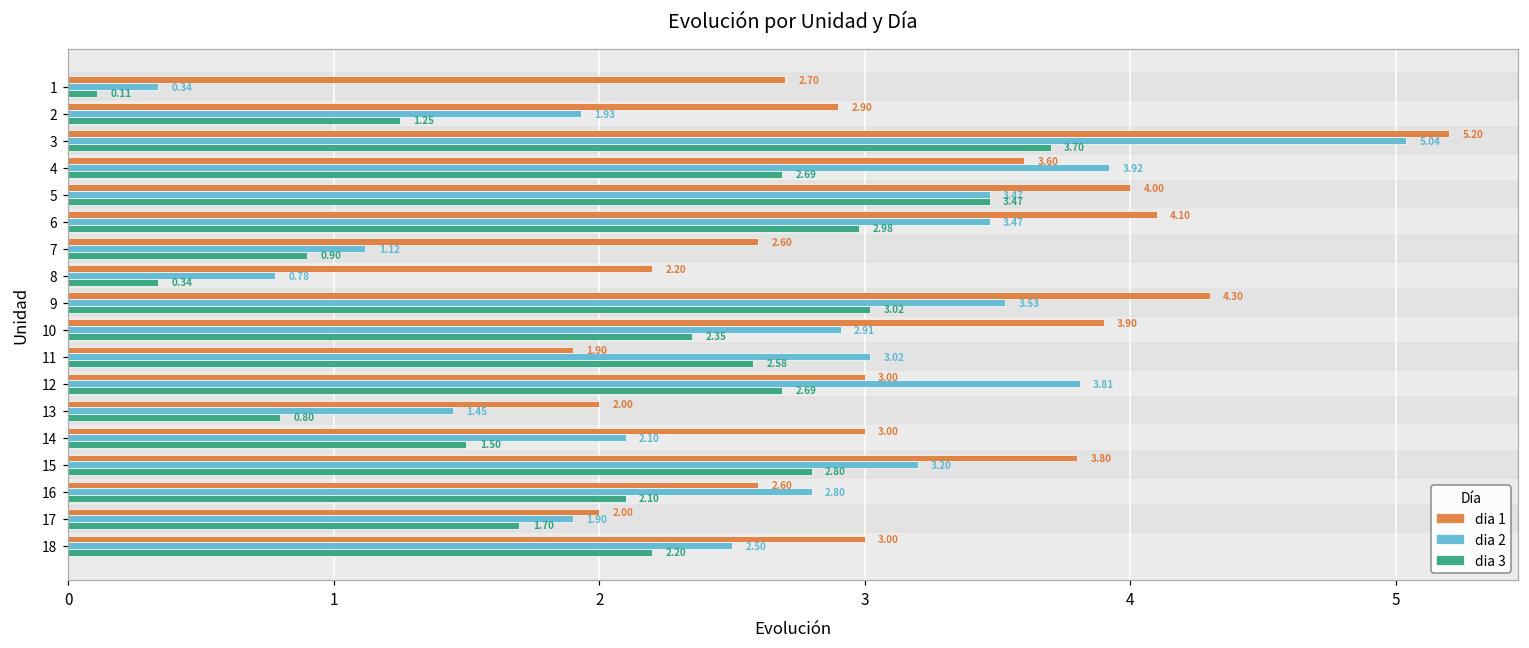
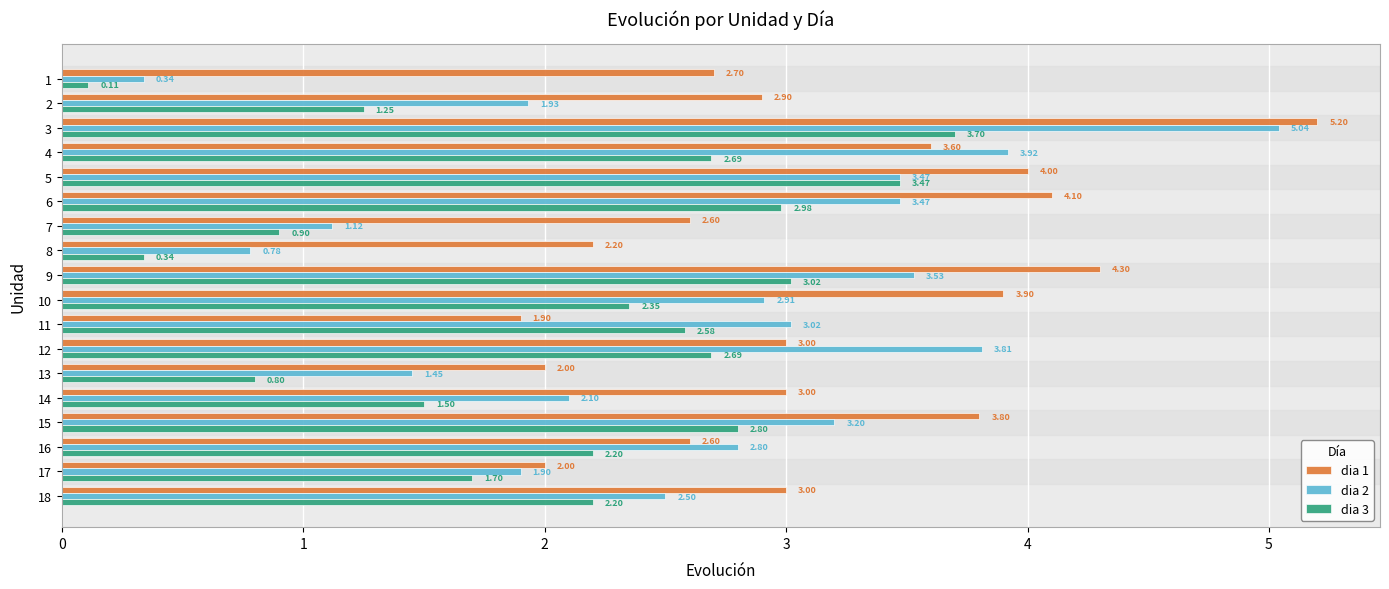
  {
    "dia 1": {
      "1": 2.70,
      "2": 2.90,
      "3": 5.20,
      "4": 3.60,
      "5": 4.00,
      "6": 4.10,
      "7": 2.60,
      "8": 2.20,
      "9": 4.30,
      "10": 3.90,
      "11": 1.90,
      "12": 3.00,
      "13": 2.00,
      "14": 3.00,
      "15": 3.80,
      "16": 2.60,
      "17": 2.00,
      "18": 3.00
    },
    "dia 2": {
      "1": 0.34,
      "2": 1.93,
      "3": 5.04,
      "4": 3.92,
      "6": 3.47,
      "7": 1.12,
      "8": 0.78,
      "9": 3.53,
      "10": 2.91,
      "11": 3.02,
      "12": 3.81,
      "13": 1.45,
      "14": 2.10,
      "15": 3.20,
      "16": 2.80,
      "17": 1.90,
      "18": 2.50
    },
    "dia 3": {
      "1": 0.11,
      "2": 1.25,
      "3": 3.70,
      "4": 2.69,
      "6": 2.98,
      "7": 0.90,
      "8": 0.34,
      "9": 3.02,
      "10": 2.35,
      "11": 2.58,
      "12": 2.69,
      "13": 0.80,
      "14": 1.50,
      "15": 2.80,
-     "16": 2.10,
+     "16": 2.20,
      "17": 1.70,
      "18": 2.20
    }
  }
